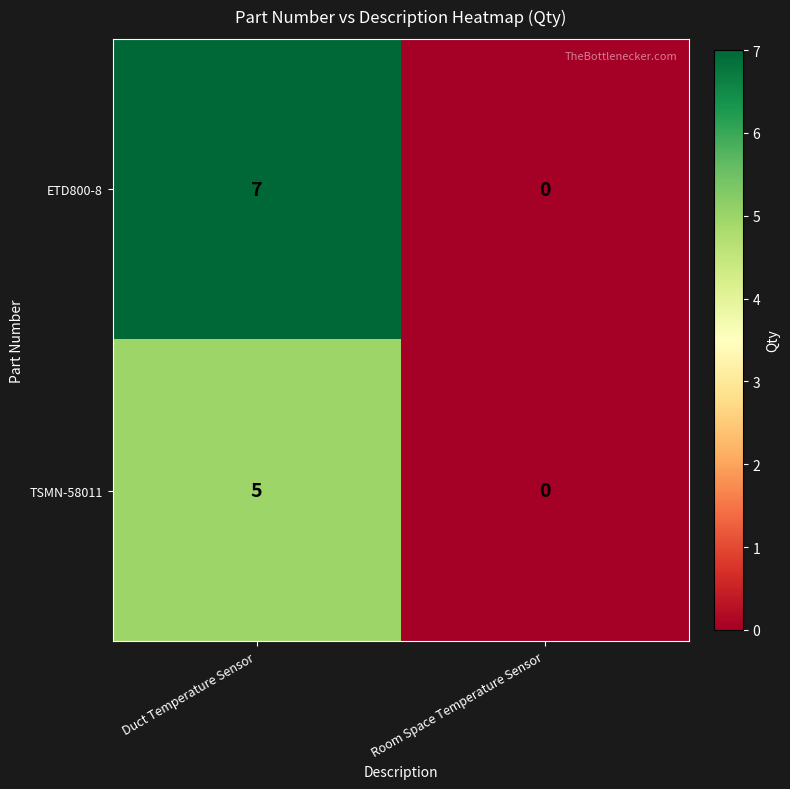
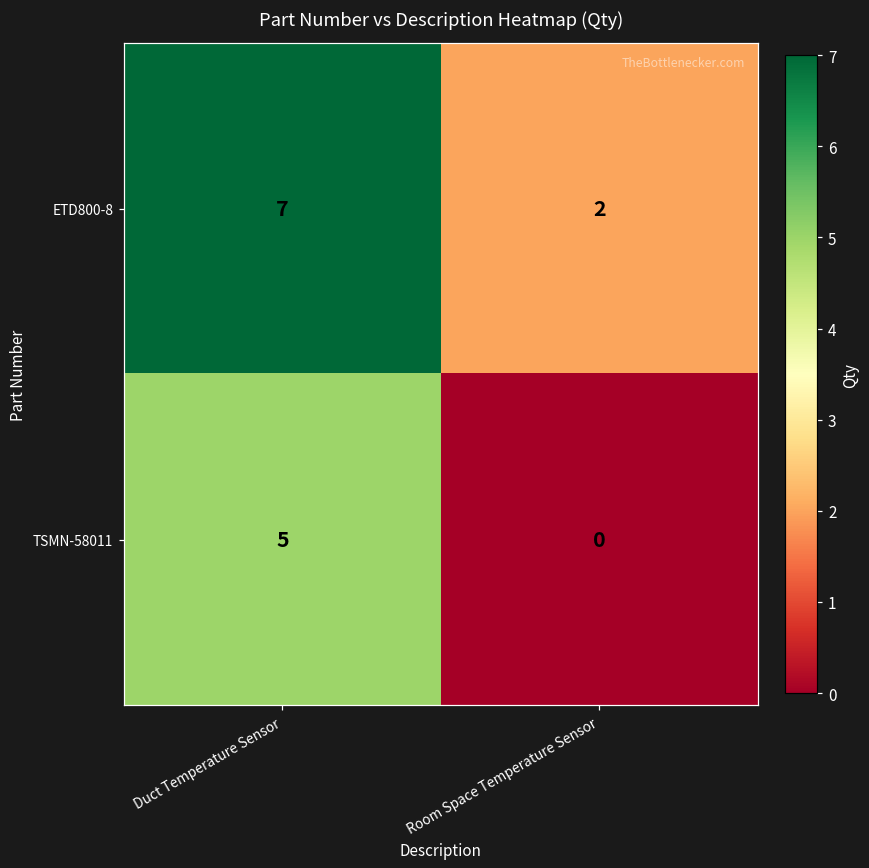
  {
    "ETD800-8": {
      "Duct Temperature Sensor": 7,
-     "Room Space Temperature Sensor": 0
+     "Room Space Temperature Sensor": 2
    },
    "TSMN-58011": {
      "Duct Temperature Sensor": 5,
      "Room Space Temperature Sensor": 0
    }
  }
